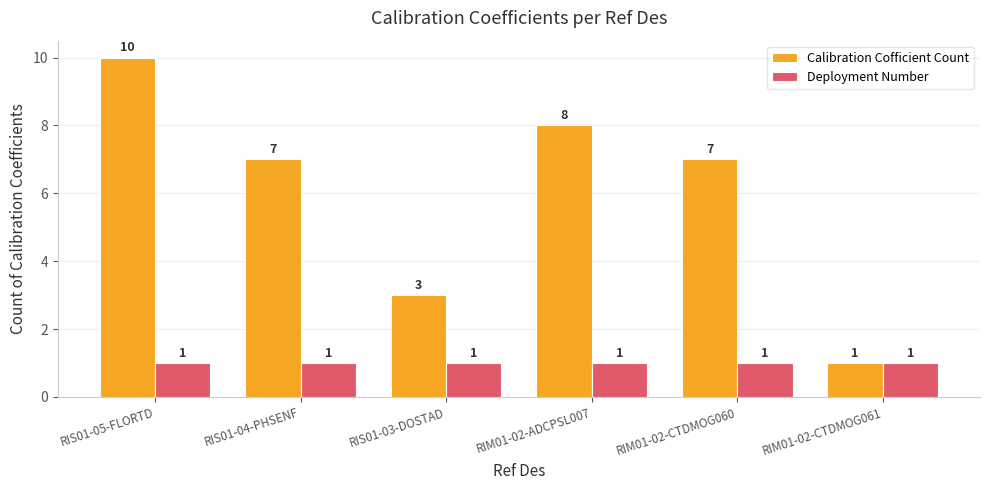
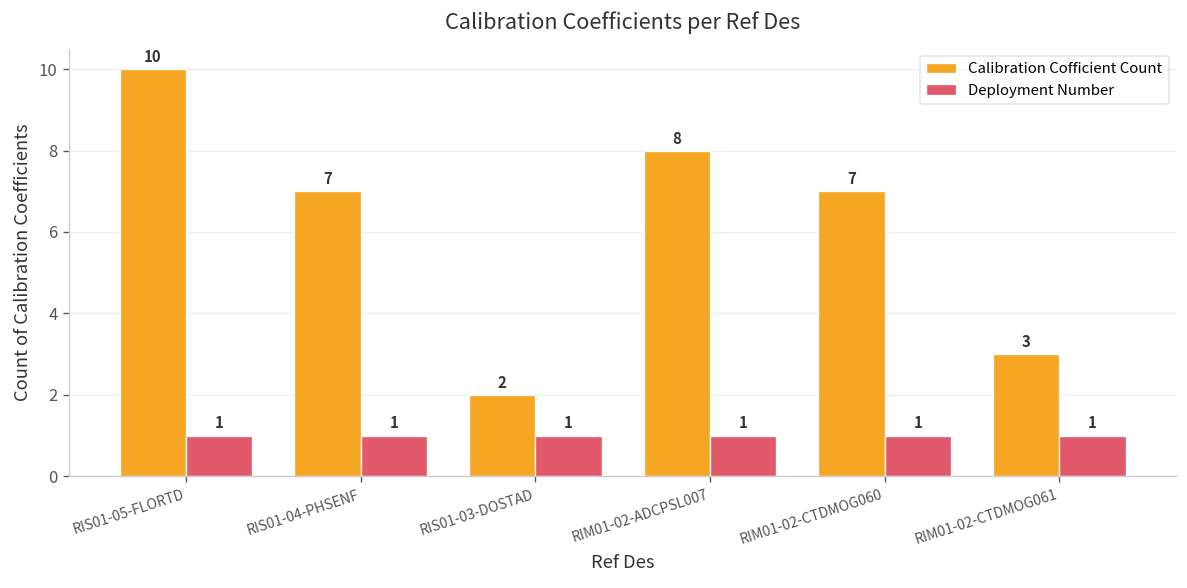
  {
    "Calibration Cofficient Count": {
      "RIS01-05-FLORTD": 10,
      "RIS01-04-PHSENF": 7,
-     "RIS01-03-DOSTAD": 3,
+     "RIS01-03-DOSTAD": 2,
      "RIM01-02-ADCPSL007": 8,
      "RIM01-02-CTDMOG060": 7,
-     "RIM01-02-CTDMOG061": 1
+     "RIM01-02-CTDMOG061": 3
    },
    "Deployment Number": {
      "RIS01-05-FLORTD": 1,
      "RIS01-04-PHSENF": 1,
      "RIS01-03-DOSTAD": 1,
      "RIM01-02-ADCPSL007": 1,
      "RIM01-02-CTDMOG060": 1,
      "RIM01-02-CTDMOG061": 1
    }
  }
